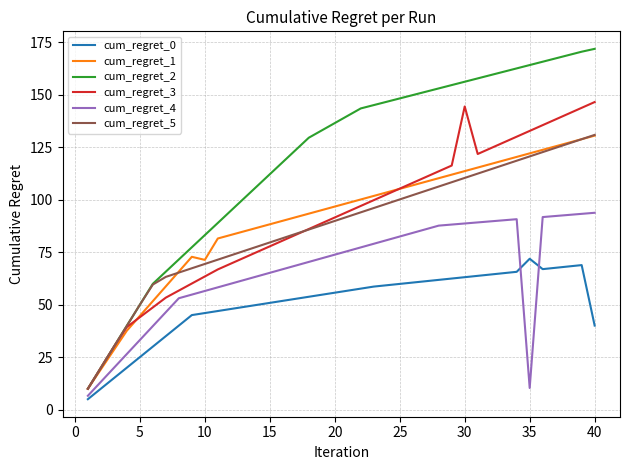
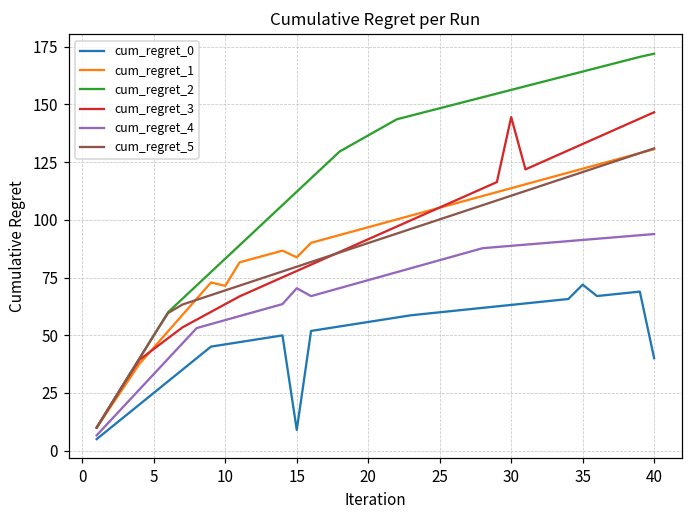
  {
    "cum_regret_0": {
      "5": 25,
      "10": 46,
-     "15": 51,
+     "15": 9,
      "20": 56,
      "25": 60,
      "30": 63,
      "35": 72,
      "40": 40
    },
    "cum_regret_1": {
      "10": 71,
-     "15": 88,
+     "15": 84,
      "20": 97,
      "30": 114,
      "35": 122
    },
    "cum_regret_2": {
      "10": 83,
      "15": 112,
      "20": 137,
      "25": 148,
      "30": 156,
      "35": 164,
      "40": 172
    },
    "cum_regret_3": {
      "10": 63,
      "15": 78,
      "20": 92,
      "30": 145,
      "35": 133,
      "40": 147
    },
    "cum_regret_4": {
      "5": 33,
      "10": 57,
-     "15": 65,
+     "15": 70,
      "20": 74,
      "25": 83,
      "30": 89,
-     "35": 10,
+     "35": 91,
      "40": 94
    },
    "cum_regret_5": {
      "10": 69,
      "15": 80,
      "20": 90,
      "25": 100,
      "30": 110,
      "35": 121
    }
  }
